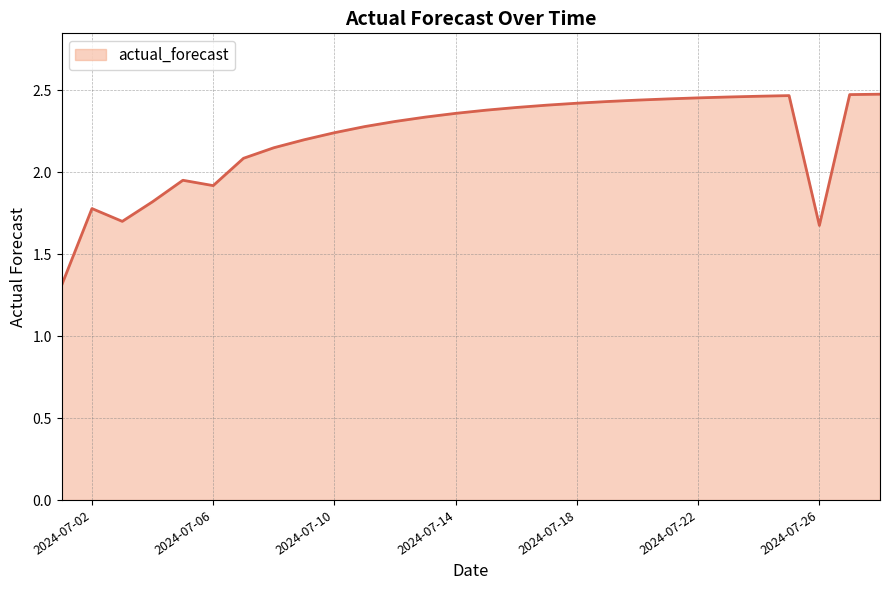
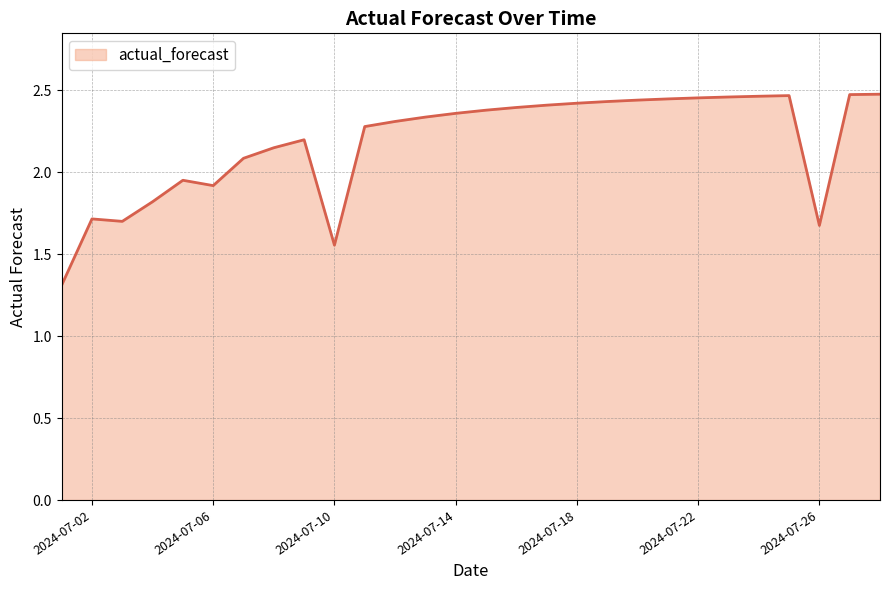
  {
-   "2024-07-02": 1.78,
+   "2024-07-02": 1.71,
    "2024-07-06": 1.92,
-   "2024-07-10": 2.24,
+   "2024-07-10": 1.55,
    "2024-07-14": 2.36,
    "2024-07-18": 2.42,
    "2024-07-22": 2.45,
    "2024-07-26": 1.67
  }
